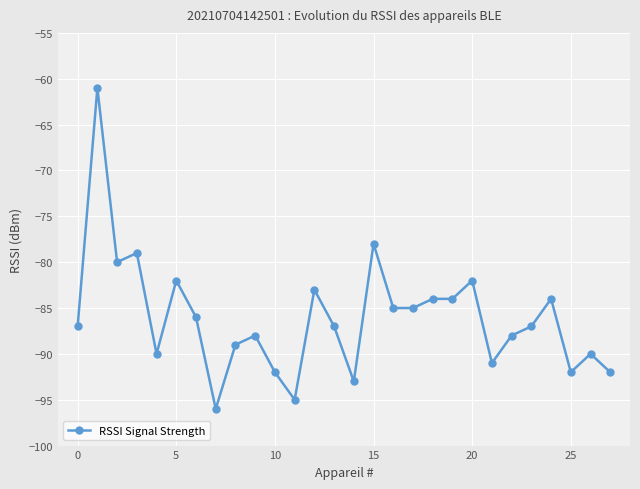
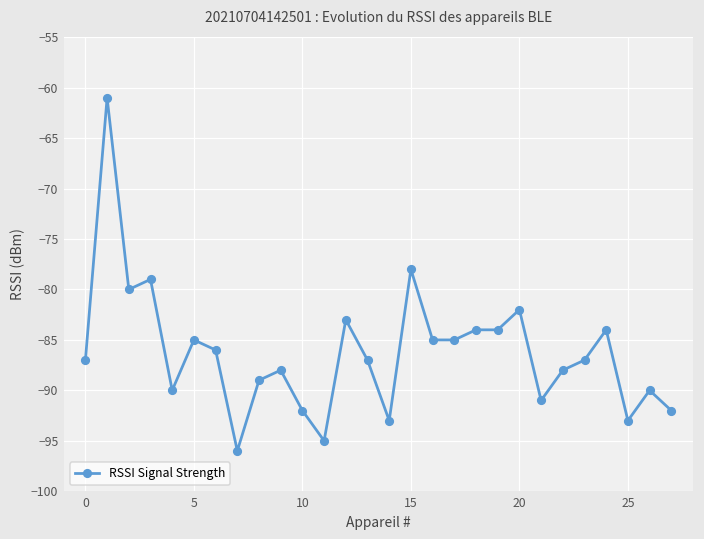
  {
    "0": -87,
-   "5": -82,
+   "5": -85,
    "10": -92,
    "15": -78,
    "20": -82,
-   "25": -92
+   "25": -93
  }
